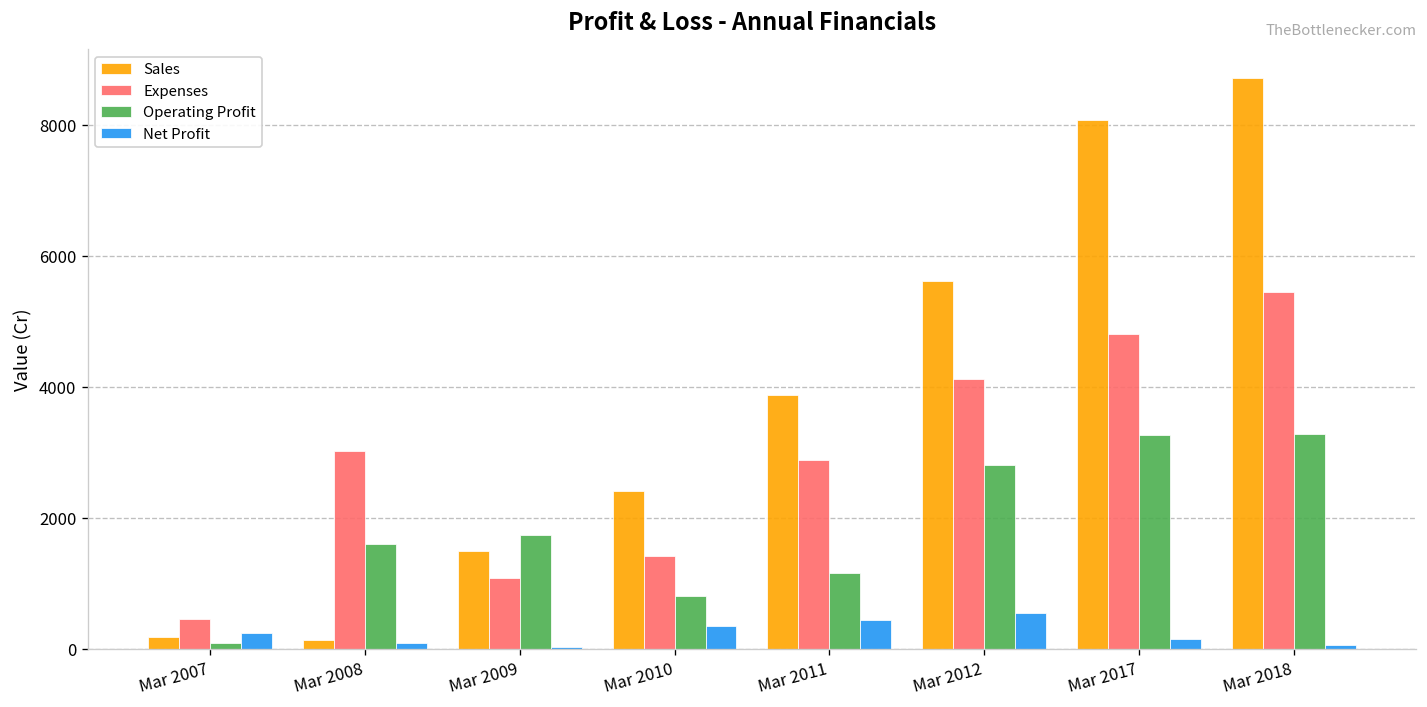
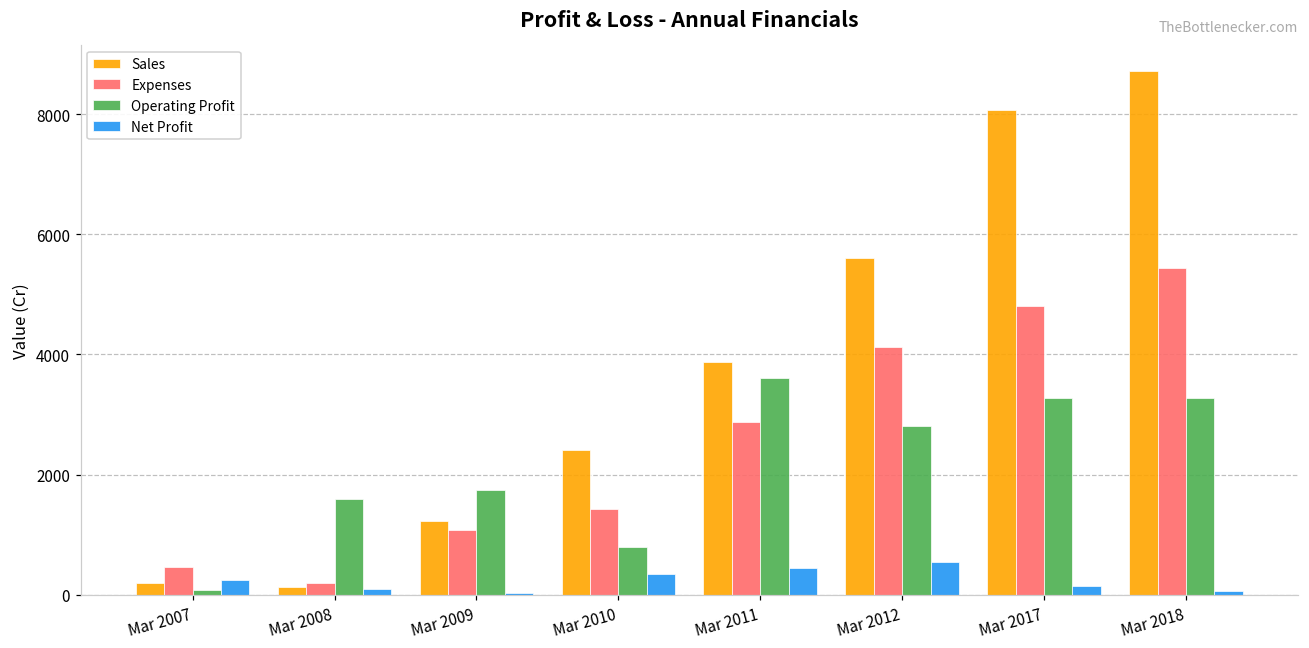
  {
    "Sales": {
      "Mar 2007": 200,
      "Mar 2008": 100,
-     "Mar 2009": 1500,
+     "Mar 2009": 1200,
      "Mar 2010": 2400,
      "Mar 2011": 3900,
      "Mar 2012": 5600,
      "Mar 2017": 8100,
      "Mar 2018": 8700
    },
    "Expenses": {
      "Mar 2007": 500,
-     "Mar 2008": 3000,
+     "Mar 2008": 200,
      "Mar 2009": 1100,
      "Mar 2010": 1400,
      "Mar 2011": 2900,
      "Mar 2012": 4100,
      "Mar 2017": 4800,
      "Mar 2018": 5400
    },
    "Operating Profit": {
      "Mar 2007": 100,
      "Mar 2008": 1600,
      "Mar 2009": 1700,
      "Mar 2010": 800,
-     "Mar 2011": 1200,
+     "Mar 2011": 3600,
      "Mar 2012": 2800,
      "Mar 2017": 3300,
      "Mar 2018": 3300
    },
    "Net Profit": {
      "Mar 2007": 200,
      "Mar 2008": 100,
      "Mar 2010": 300,
      "Mar 2011": 400,
      "Mar 2012": 500,
      "Mar 2017": 100,
      "Mar 2018": 100
    }
  }
